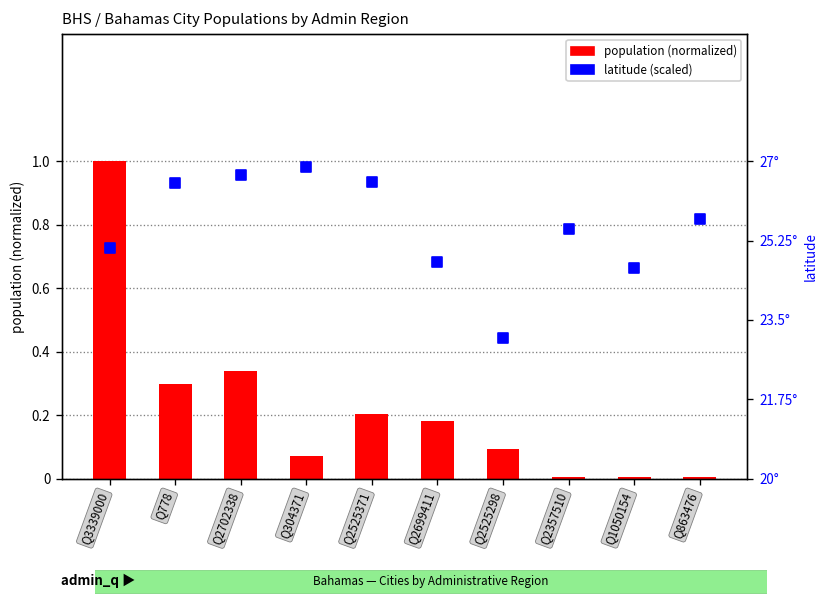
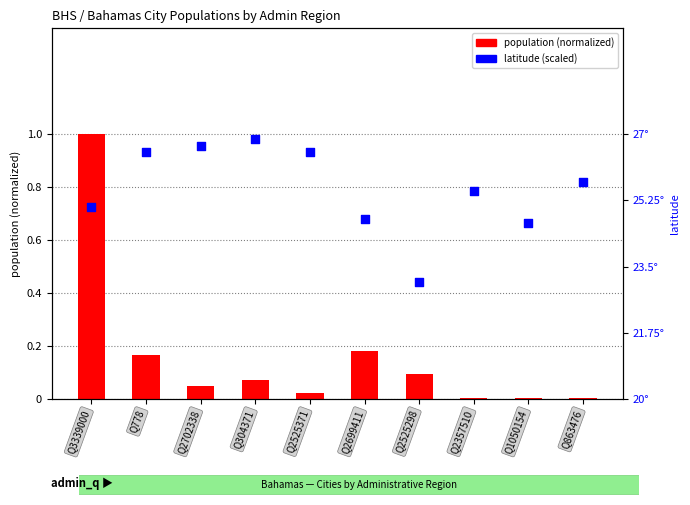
  {
    "population (normalized)": {
      "Q3339000": 1.00,
-     "Q778": 0.30,
-     "Q2702338": 0.34,
+     "Q778": 0.17,
+     "Q2702338": 0.05,
      "Q304371": 0.07,
-     "Q2525371": 0.20,
+     "Q2525371": 0.02,
      "Q2699411": 0.18,
      "Q2525298": 0.09
    }
  }
